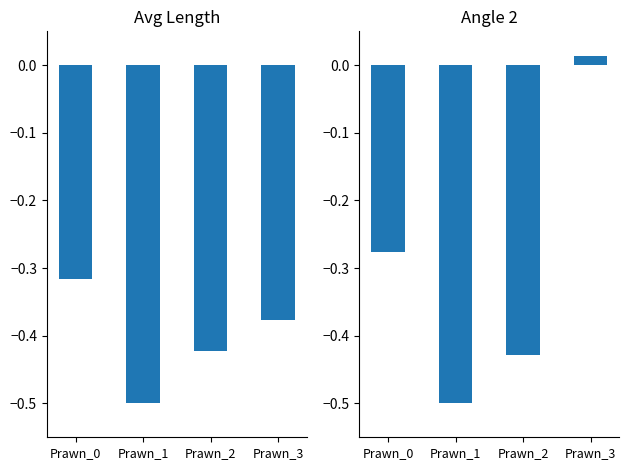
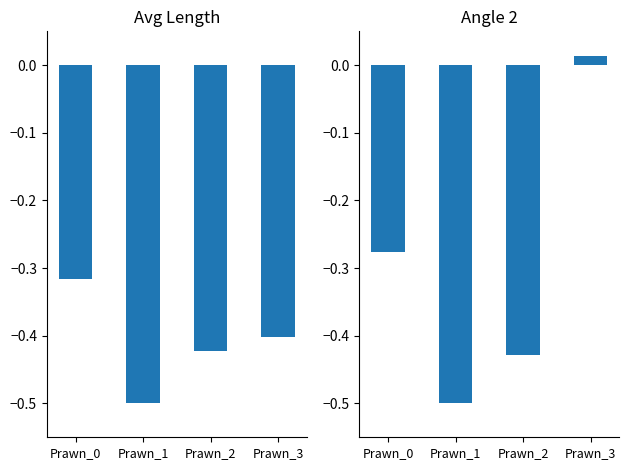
  {
    "Avg Length": {
      "Prawn_0": -0.32,
      "Prawn_1": -0.50,
      "Prawn_2": -0.42,
-     "Prawn_3": -0.38
+     "Prawn_3": -0.40
    },
    "Angle 2": {
      "Prawn_0": -0.28,
      "Prawn_1": -0.50,
      "Prawn_2": -0.43,
      "Prawn_3": 0.01
    }
  }
